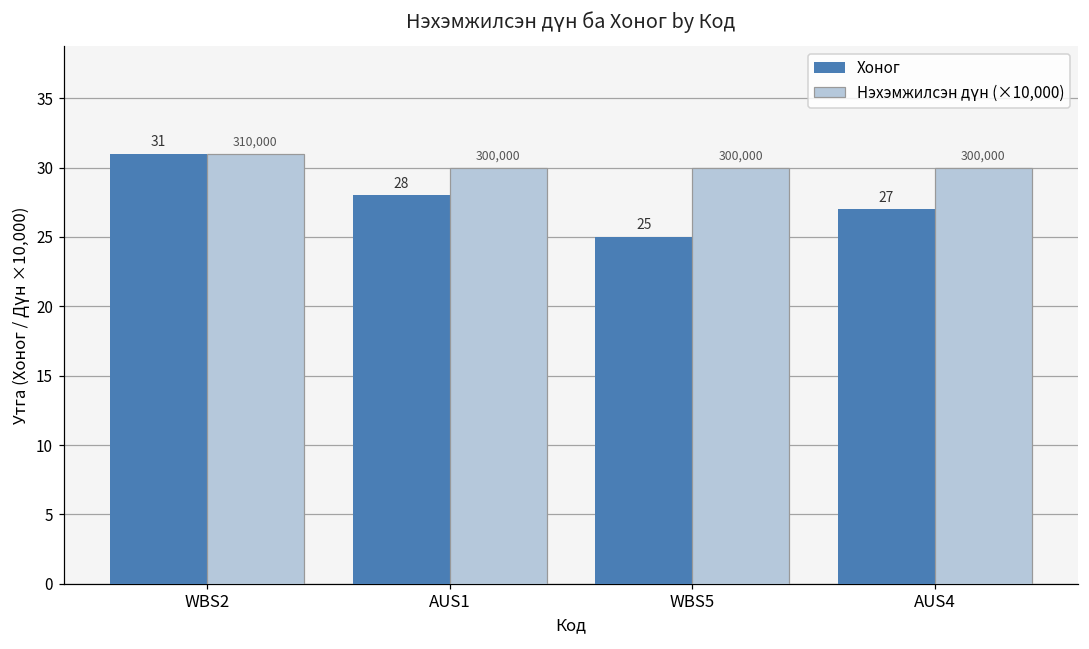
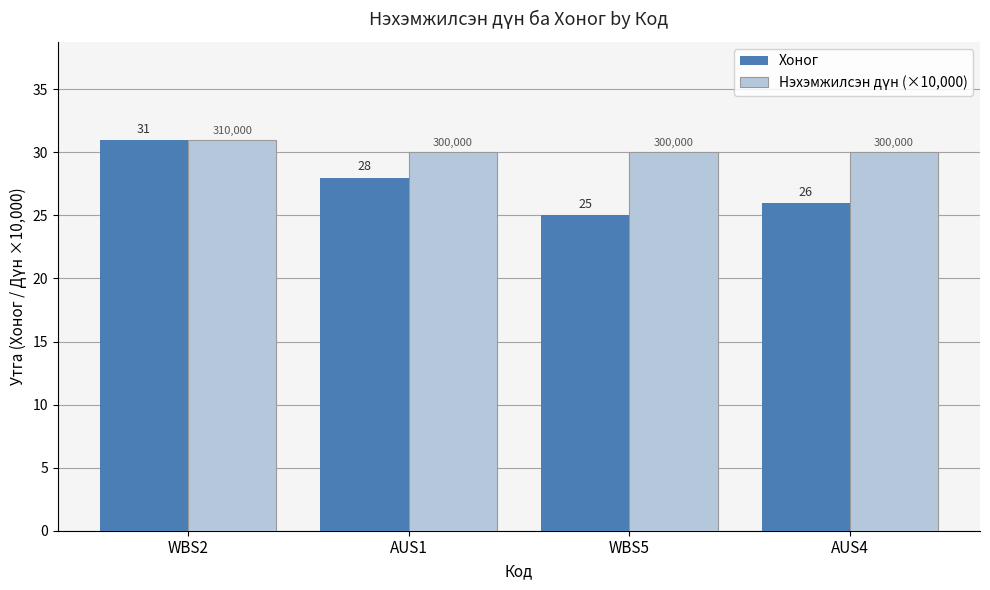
  {
    "Хоног": {
      "WBS2": 31,
      "AUS1": 28,
      "WBS5": 25,
-     "AUS4": 27
+     "AUS4": 26
    }
  }
